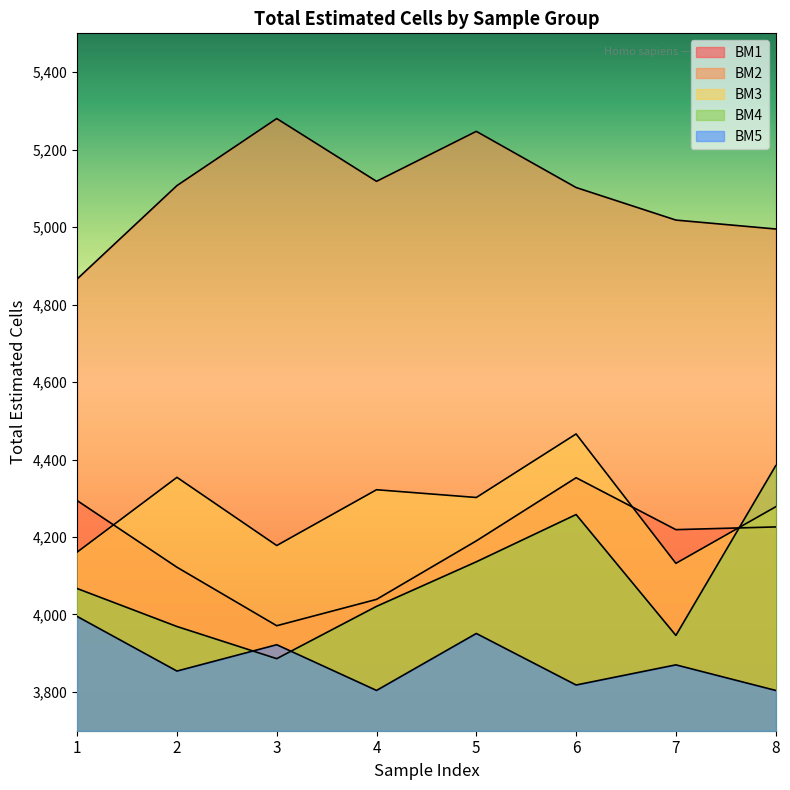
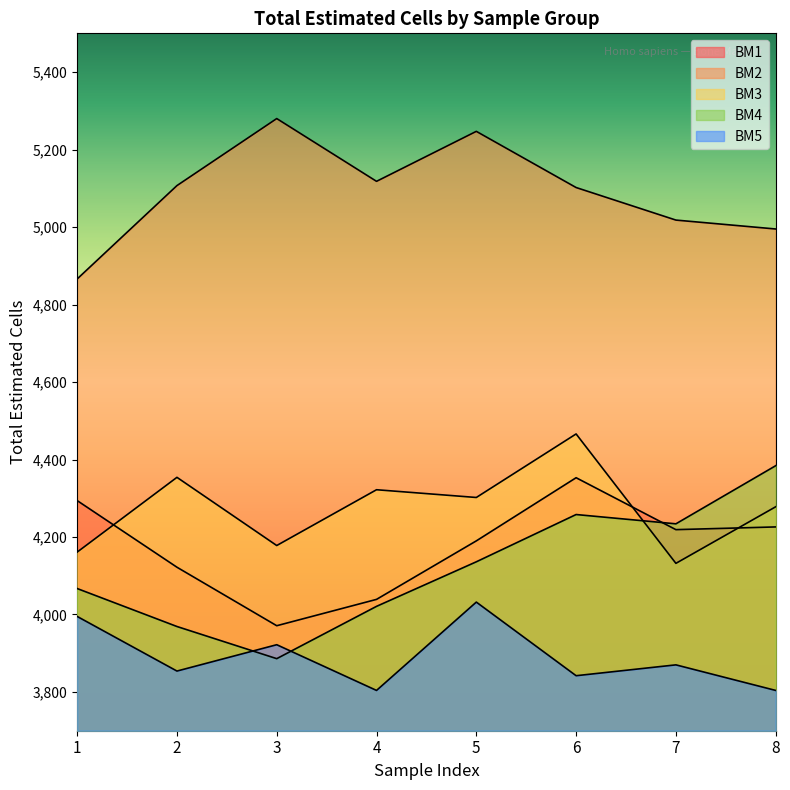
  {
    "BM4": {
      "1": "4,070",
      "2": "3,970",
      "3": "3,890",
      "4": "4,020",
      "5": "4,140",
      "6": "4,260",
-     "7": "3,950",
+     "7": "4,230",
      "8": "4,380"
    },
    "BM5": {
      "1": "4,000",
      "2": "3,850",
      "3": "3,920",
      "4": "3,800",
-     "5": "3,950",
-     "6": "3,820",
+     "5": "4,030",
+     "6": "3,840",
      "7": "3,870",
      "8": "3,800"
    }
  }
